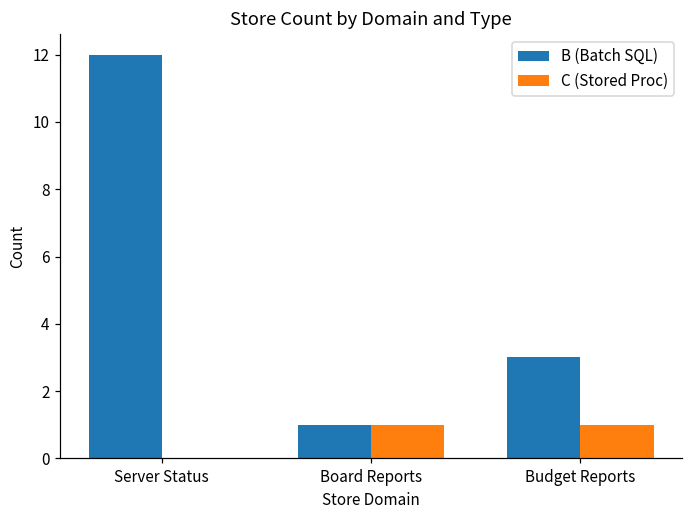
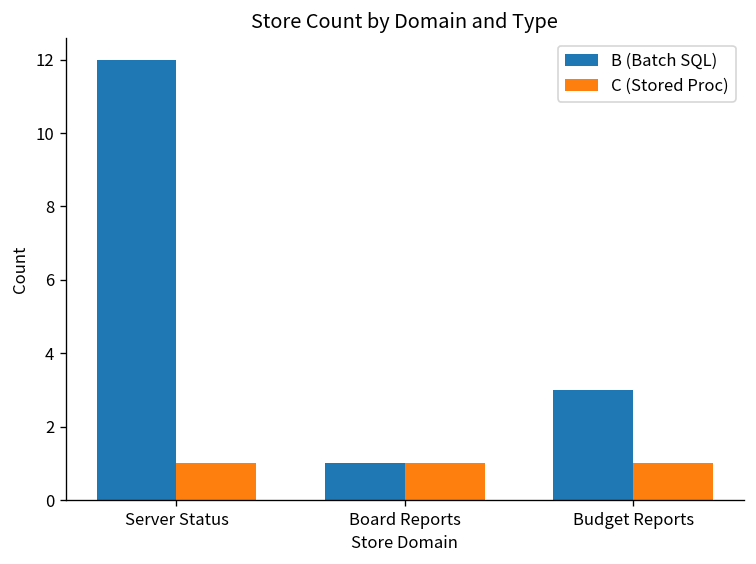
  {
    "B (Batch SQL)": {
      "Server Status": 12,
      "Board Reports": 1,
      "Budget Reports": 3
    },
    "C (Stored Proc)": {
-     "Server Status": 0,
+     "Server Status": 1,
      "Board Reports": 1,
      "Budget Reports": 1
    }
  }
